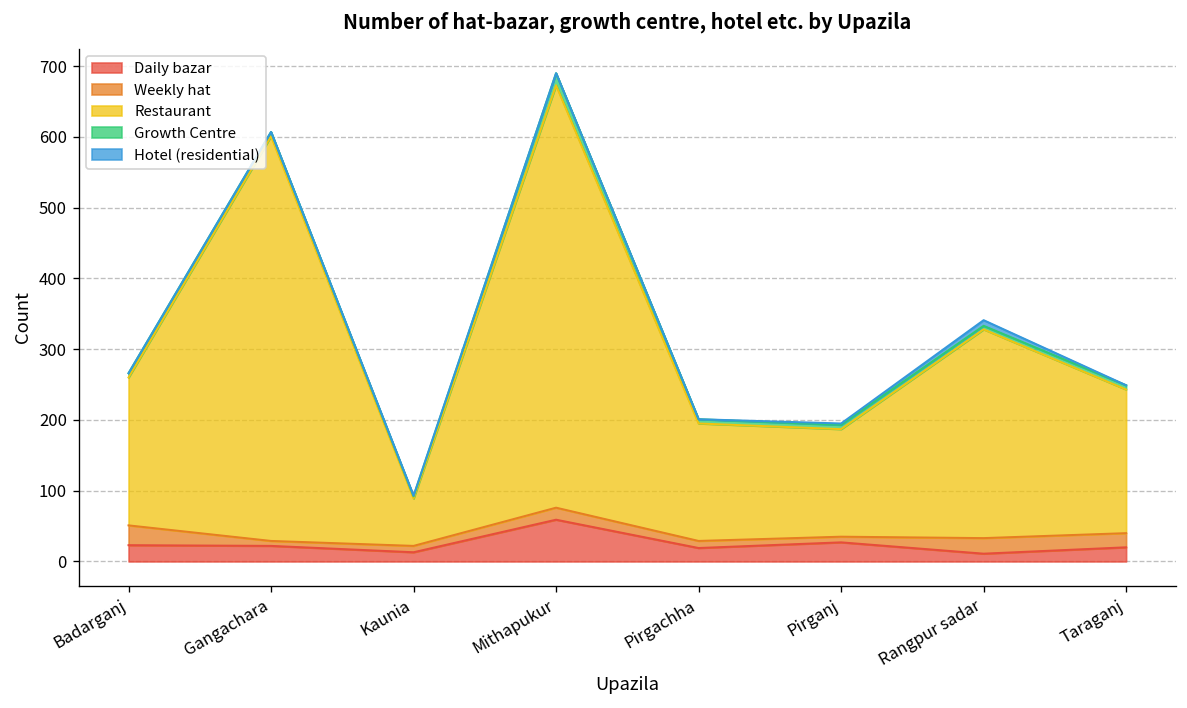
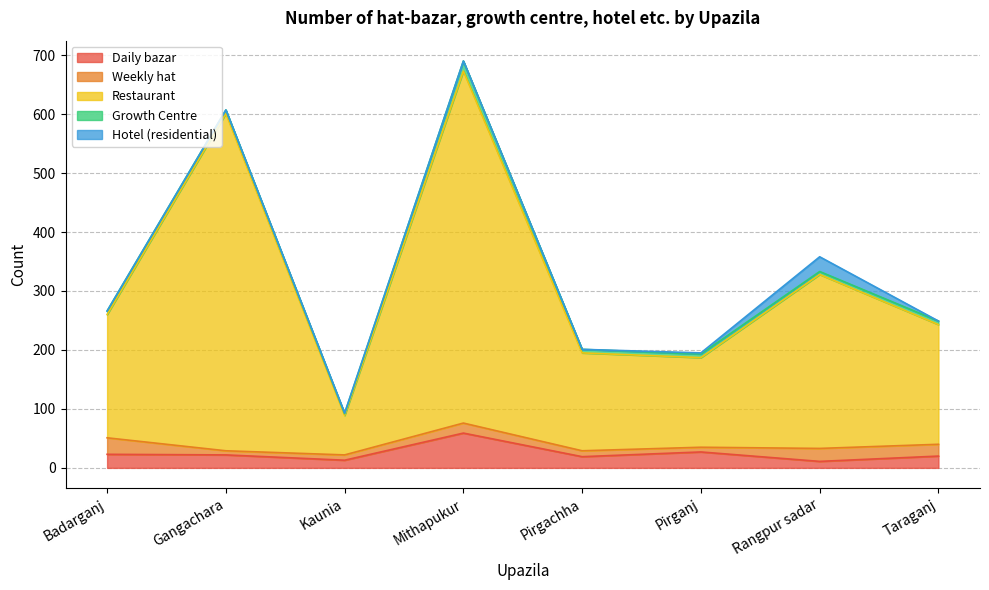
  {
    "Restaurant": {
      "Badarganj": 210,
      "Gangachara": 570,
      "Mithapukur": 600,
      "Pirgachha": 170,
      "Pirganj": 150,
      "Rangpur sadar": 300,
      "Taraganj": 200
    },
    "Growth Centre": {
      "Rangpur sadar": 10
    },
    "Hotel (residential)": {
-     "Rangpur sadar": 10
+     "Rangpur sadar": 30
    }
  }
